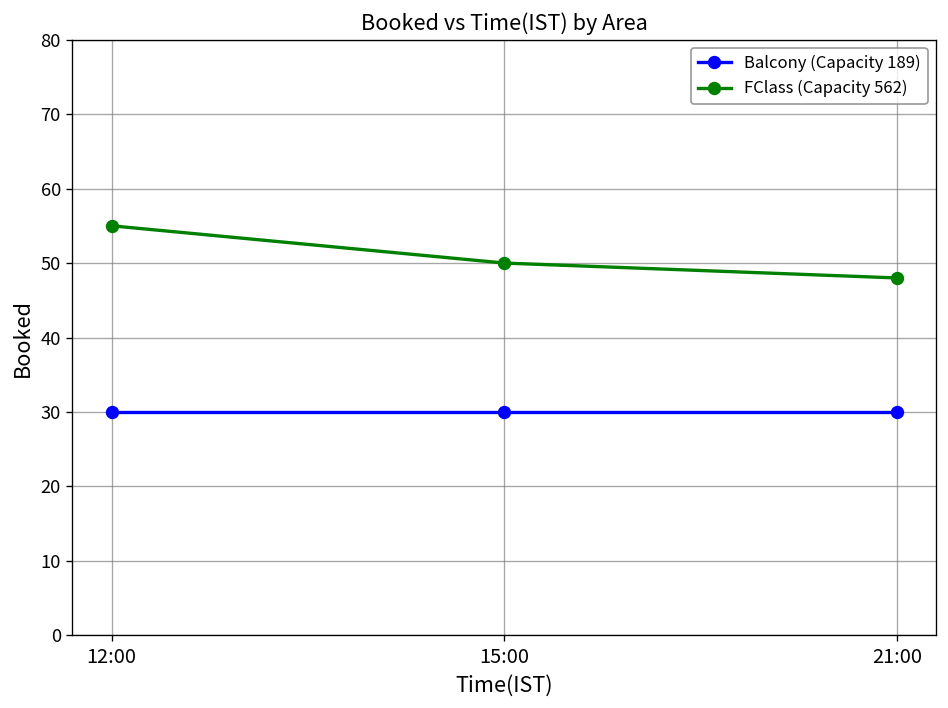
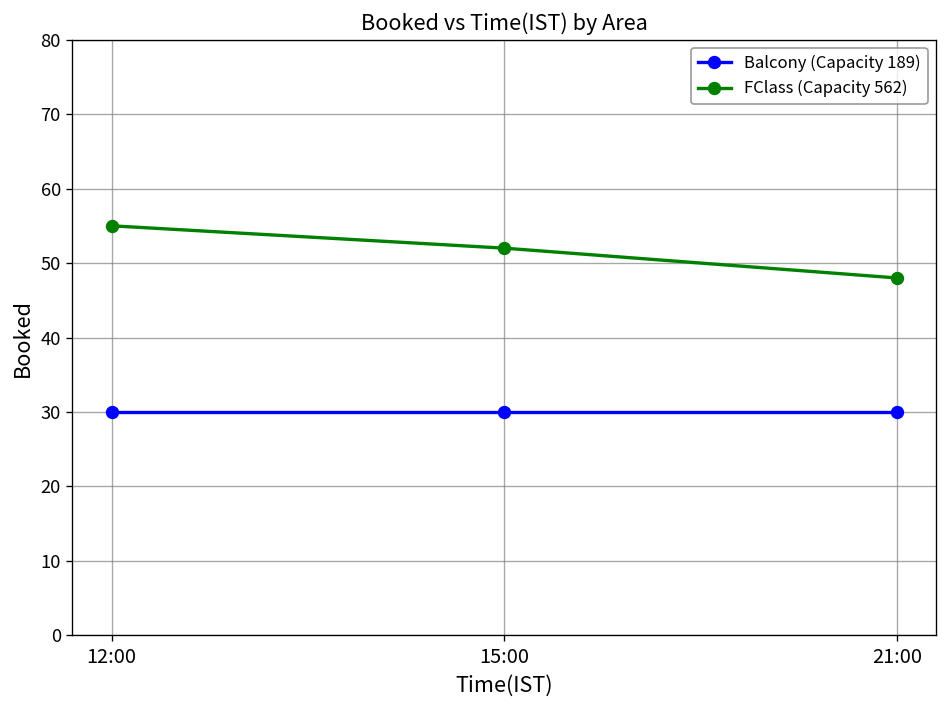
  {
    "Balcony (Capacity 189)": {
      "12:00": 30,
      "15:00": 30,
      "21:00": 30
    },
    "FClass (Capacity 562)": {
      "12:00": 55,
-     "15:00": 50,
+     "15:00": 52,
      "21:00": 48
    }
  }
